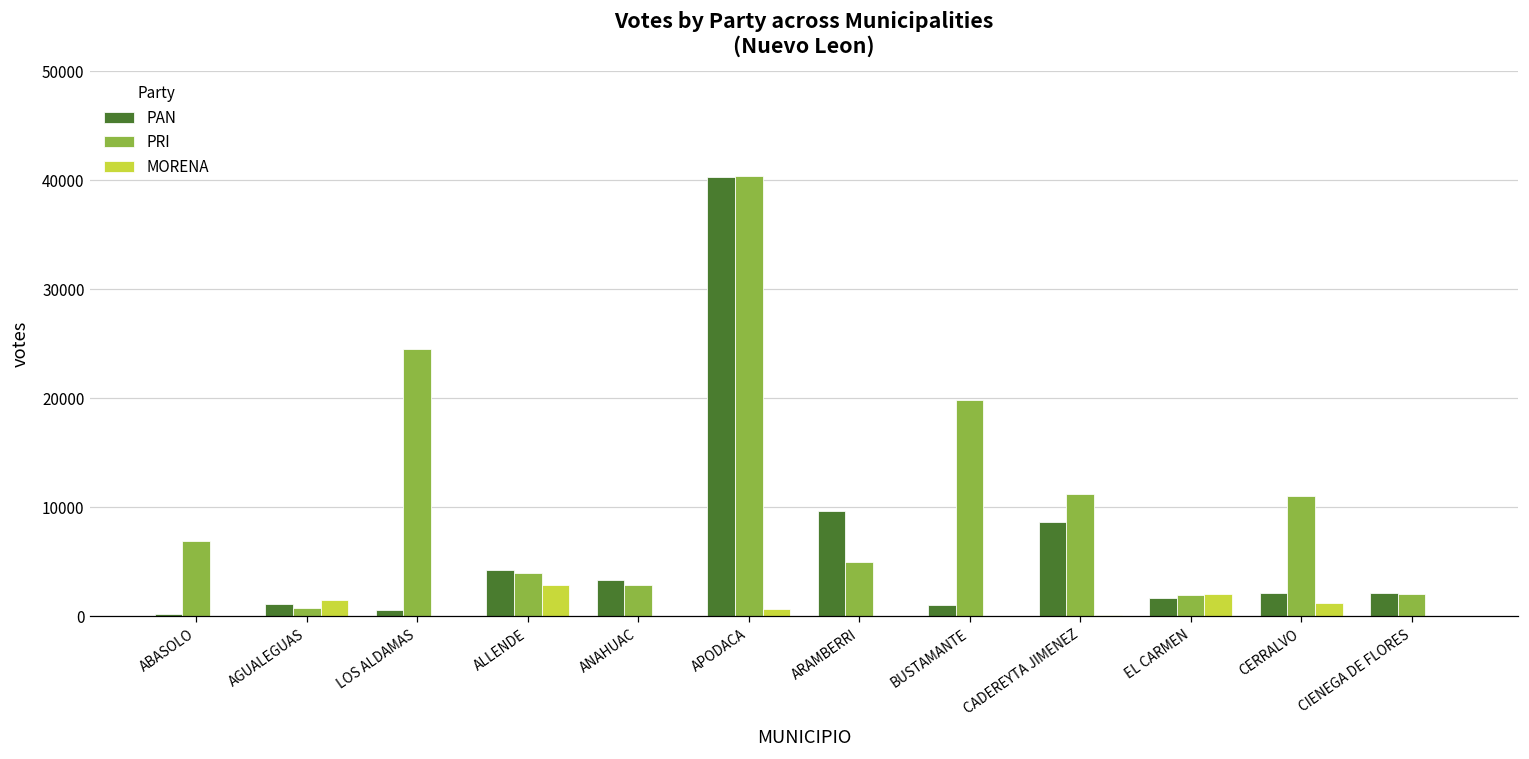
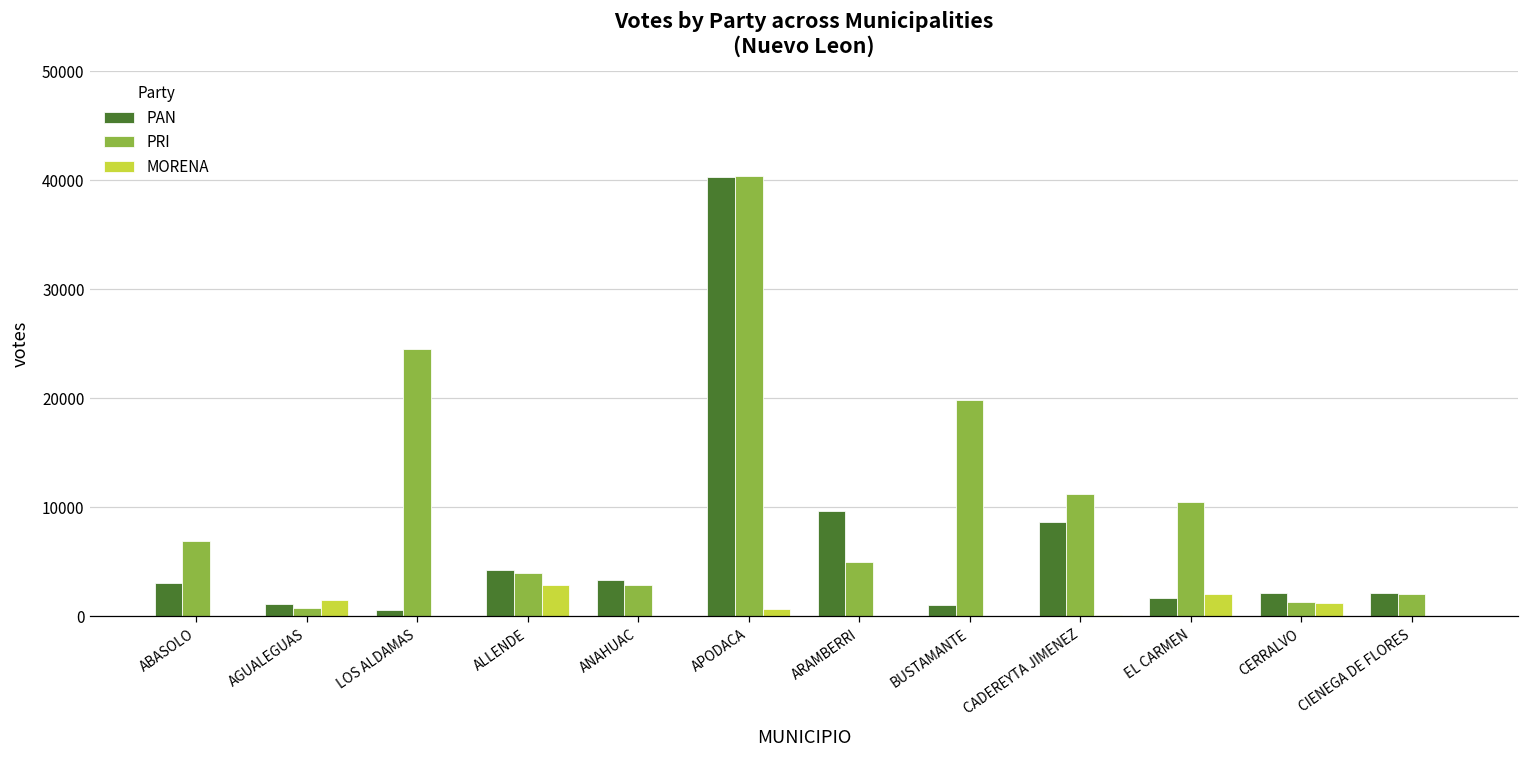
  {
    "PAN": {
-     "ABASOLO": 0,
+     "ABASOLO": 3000,
      "AGUALEGUAS": 1000,
      "LOS ALDAMAS": 1000,
      "ALLENDE": 4000,
      "ANAHUAC": 3000,
      "APODACA": 40000,
      "ARAMBERRI": 10000,
      "BUSTAMANTE": 1000,
      "CADEREYTA JIMENEZ": 9000,
      "EL CARMEN": 2000,
      "CERRALVO": 2000,
      "CIENEGA DE FLORES": 2000
    },
    "PRI": {
      "ABASOLO": 7000,
      "AGUALEGUAS": 1000,
      "LOS ALDAMAS": 25000,
      "ALLENDE": 4000,
      "ANAHUAC": 3000,
      "APODACA": 40000,
      "ARAMBERRI": 5000,
      "BUSTAMANTE": 20000,
      "CADEREYTA JIMENEZ": 11000,
-     "EL CARMEN": 2000,
-     "CERRALVO": 11000,
+     "EL CARMEN": 10000,
+     "CERRALVO": 1000,
      "CIENEGA DE FLORES": 2000
    },
    "MORENA": {
      "AGUALEGUAS": 2000,
      "ALLENDE": 3000,
      "APODACA": 1000,
      "ARAMBERRI": 0,
      "EL CARMEN": 2000,
      "CERRALVO": 1000
    }
  }
